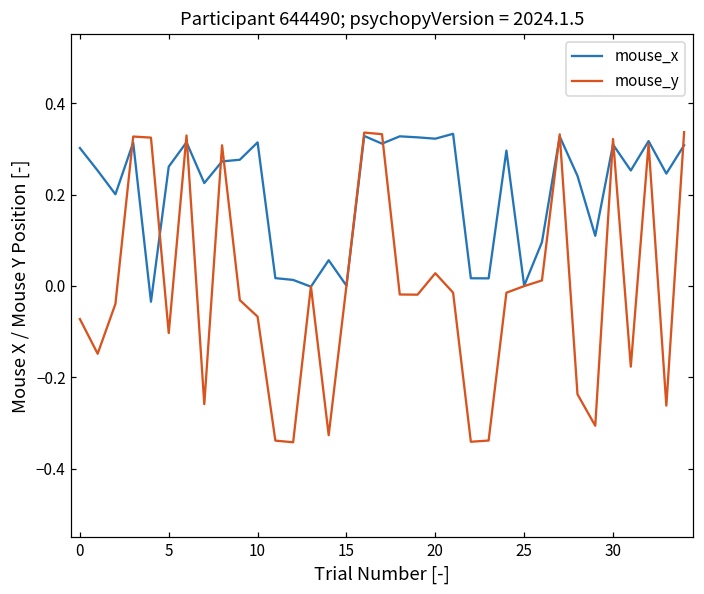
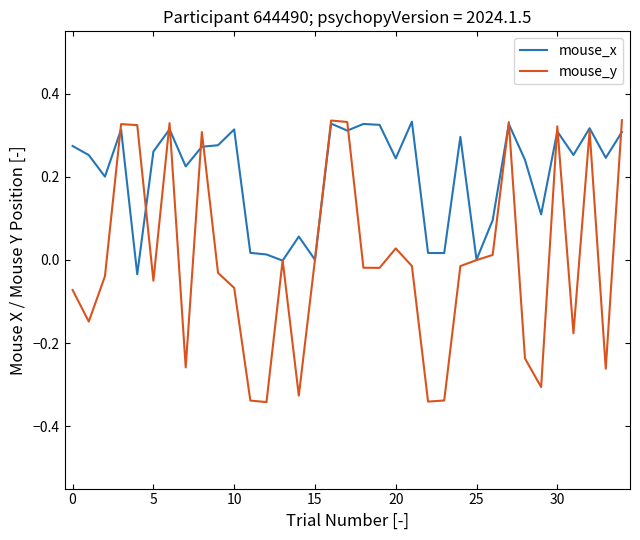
  {
    "mouse_x": {
-     "0": 0.30,
+     "0": 0.27,
      "5": 0.26,
      "10": 0.31,
-     "20": 0.32,
+     "20": 0.24,
      "30": 0.31
    },
    "mouse_y": {
      "0": -0.07,
-     "5": -0.10,
+     "5": -0.05,
      "10": -0.07,
      "20": 0.03,
      "30": 0.32
    }
  }
